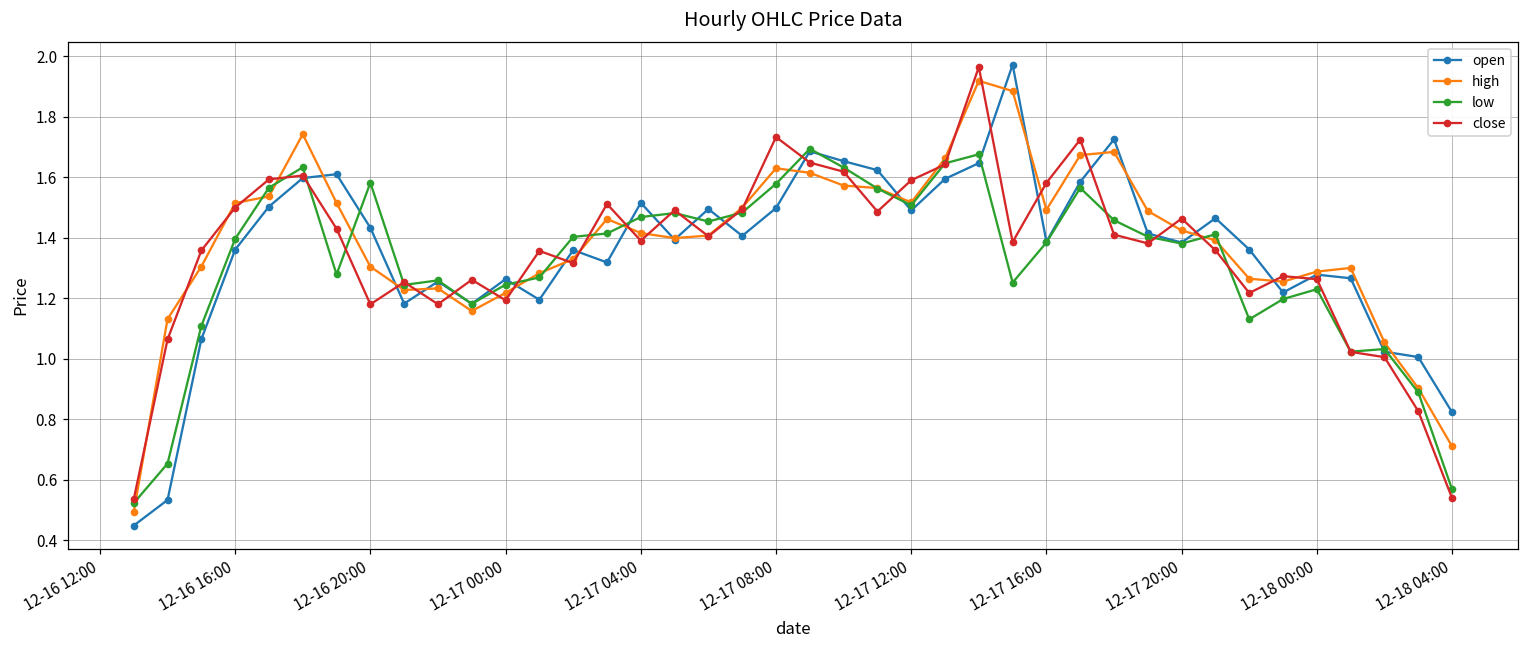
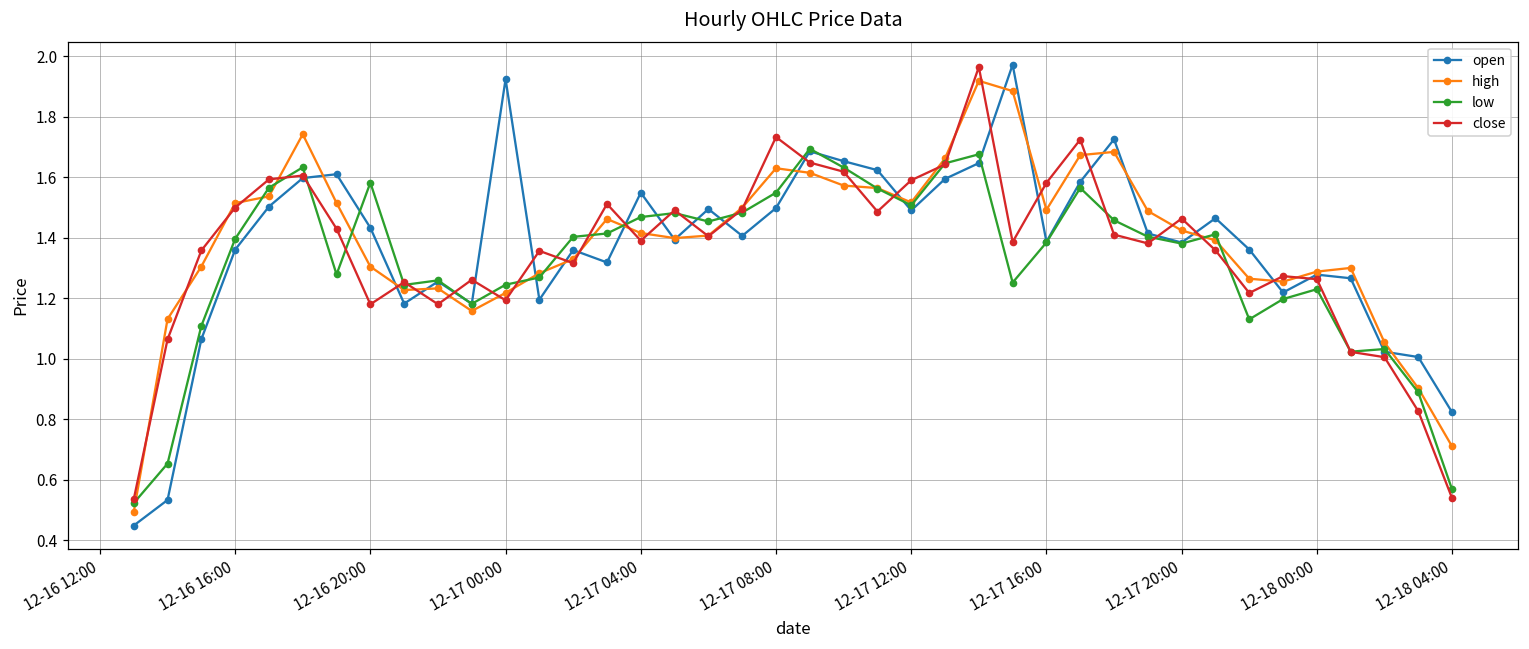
  {
    "open": {
      "12-16 16:00": 1.36,
      "12-16 20:00": 1.43,
-     "12-17 00:00": 1.26,
-     "12-17 04:00": 1.52,
+     "12-17 00:00": 1.92,
+     "12-17 04:00": 1.55,
      "12-17 08:00": 1.50,
      "12-17 12:00": 1.49,
      "12-18 00:00": 1.28,
      "12-18 04:00": 0.82
    },
    "high": {
      "12-16 16:00": 1.51,
      "12-16 20:00": 1.30,
      "12-17 00:00": 1.22,
      "12-17 04:00": 1.42,
      "12-17 08:00": 1.63,
      "12-17 16:00": 1.49,
      "12-17 20:00": 1.42,
      "12-18 00:00": 1.29,
      "12-18 04:00": 0.71
    },
    "low": {
      "12-16 16:00": 1.40,
      "12-16 20:00": 1.58,
      "12-17 00:00": 1.24,
      "12-17 04:00": 1.47,
-     "12-17 08:00": 1.58,
+     "12-17 08:00": 1.55,
      "12-18 00:00": 1.23,
      "12-18 04:00": 0.57
    },
    "close": {
      "12-16 16:00": 1.50,
      "12-16 20:00": 1.18,
      "12-17 00:00": 1.19,
      "12-17 04:00": 1.39,
      "12-17 08:00": 1.73,
      "12-17 12:00": 1.59,
      "12-17 16:00": 1.58,
      "12-17 20:00": 1.46,
      "12-18 00:00": 1.26,
      "12-18 04:00": 0.54
    }
  }
